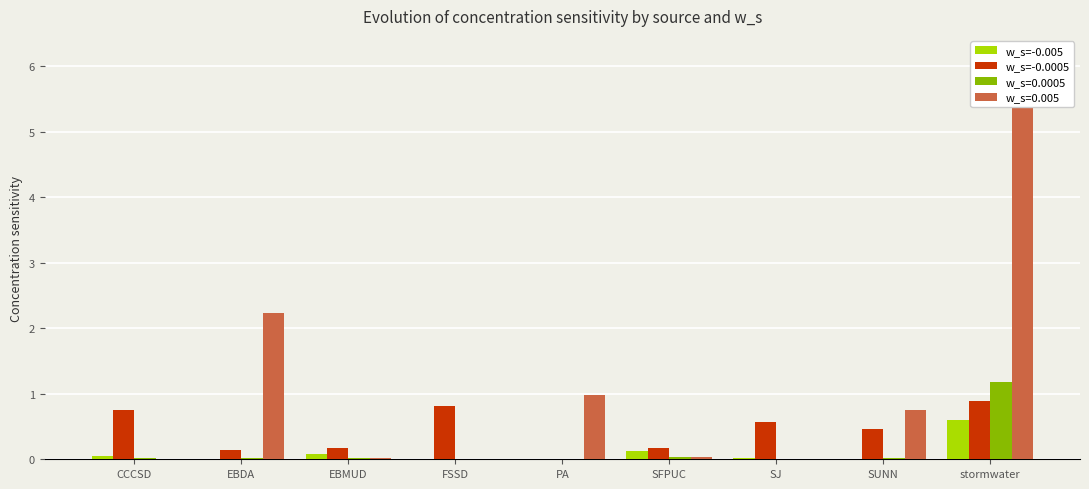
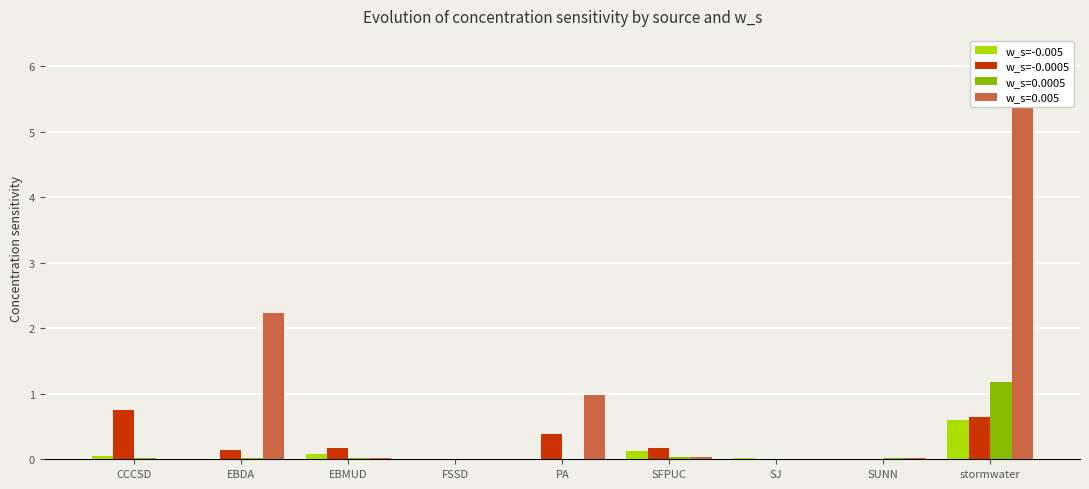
  {
    "w_s=-0.0005": {
      "CCCSD": 0.8,
      "EBDA": 0.1,
      "EBMUD": 0.2,
-     "FSSD": 0.8,
-     "PA": 0.0,
+     "FSSD": 0.0,
+     "PA": 0.4,
      "SFPUC": 0.2,
-     "SJ": 0.6,
-     "SUNN": 0.5,
-     "stormwater": 0.9
+     "SJ": 0.0,
+     "SUNN": 0.0,
+     "stormwater": 0.6
    },
    "w_s=0.005": {
      "EBDA": 2.2,
      "PA": 1.0,
-     "SUNN": 0.8
+     "SUNN": 0.0
    }
  }
